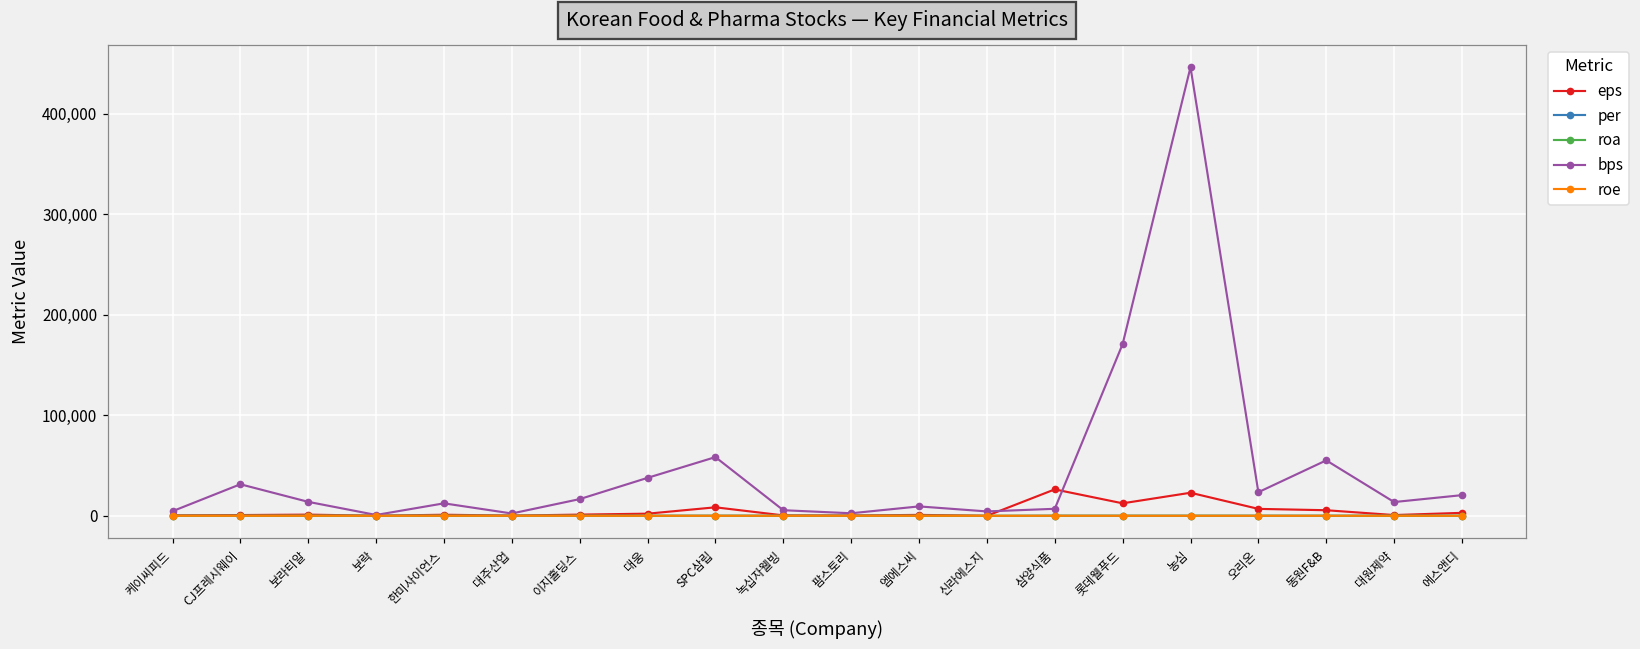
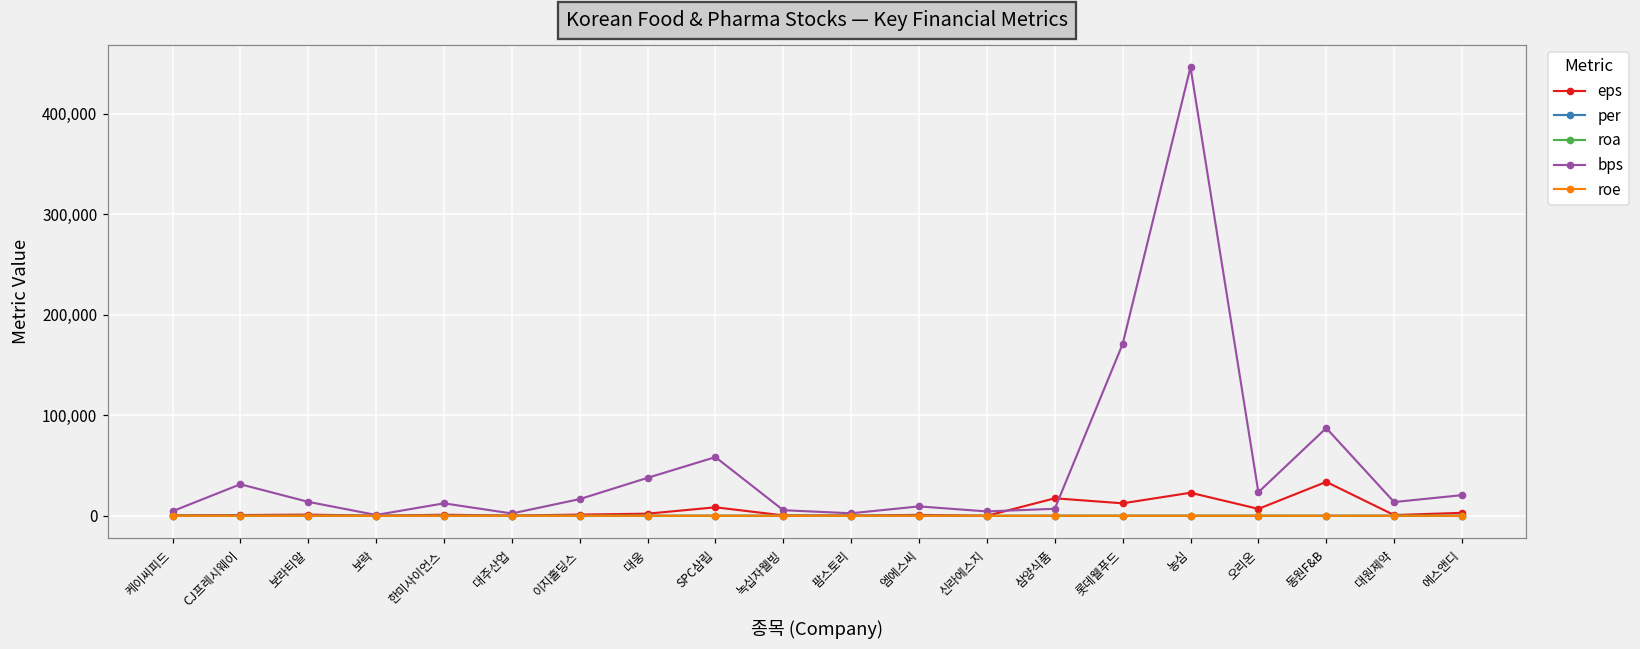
  {
    "eps": {
      "SPC삼립": "10,000",
-     "삼양식품": "30,000",
+     "삼양식품": "20,000",
      "롯데웰푸드": "10,000",
      "농심": "20,000",
      "오리온": "10,000",
-     "동원F&B": "10,000",
+     "동원F&B": "30,000",
      "에스앤디": "0"
    },
    "roe": {
      "SPC삼립": "0",
      "삼양식품": "0",
      "롯데웰푸드": "0",
      "농심": "0",
      "오리온": "0",
      "동원F&B": "0",
      "에스앤디": "0"
    },
    "bps": {
      "케이씨피드": "0",
      "CJ프레시웨이": "30,000",
      "보라티알": "10,000",
      "한미사이언스": "10,000",
      "이지홀딩스": "20,000",
      "대웅": "40,000",
      "SPC삼립": "60,000",
      "녹십자웰빙": "10,000",
      "엠에스씨": "10,000",
      "신라에스지": "0",
      "삼양식품": "10,000",
      "롯데웰푸드": "170,000",
      "농심": "450,000",
      "오리온": "20,000",
-     "동원F&B": "60,000",
+     "동원F&B": "90,000",
      "대원제약": "10,000",
      "에스앤디": "20,000"
    }
  }
